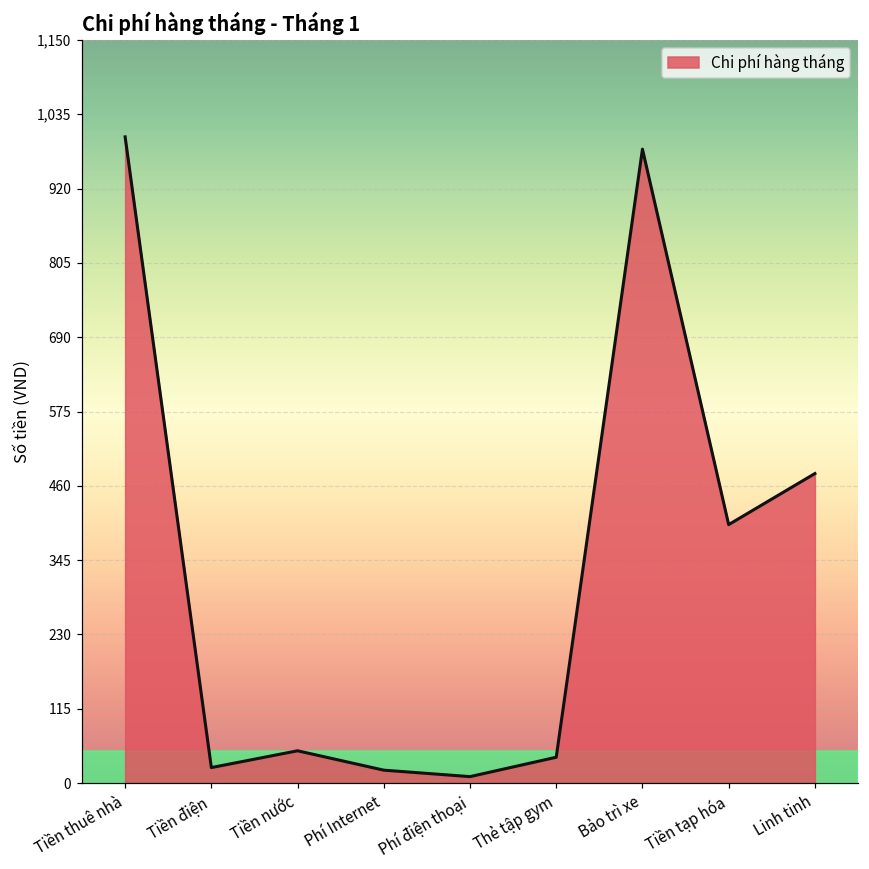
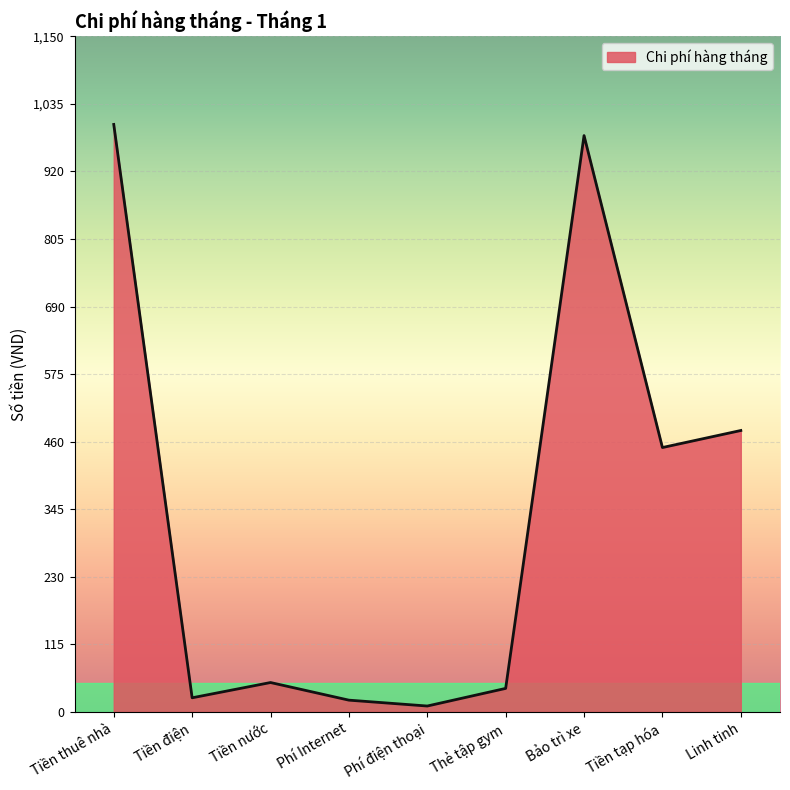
  {
    "Tiền thuê nhà": "1,000",
    "Bảo trì xe": "980",
-   "Tiền tạp hóa": "400",
+   "Tiền tạp hóa": "450",
    "Linh tinh": "480"
  }
